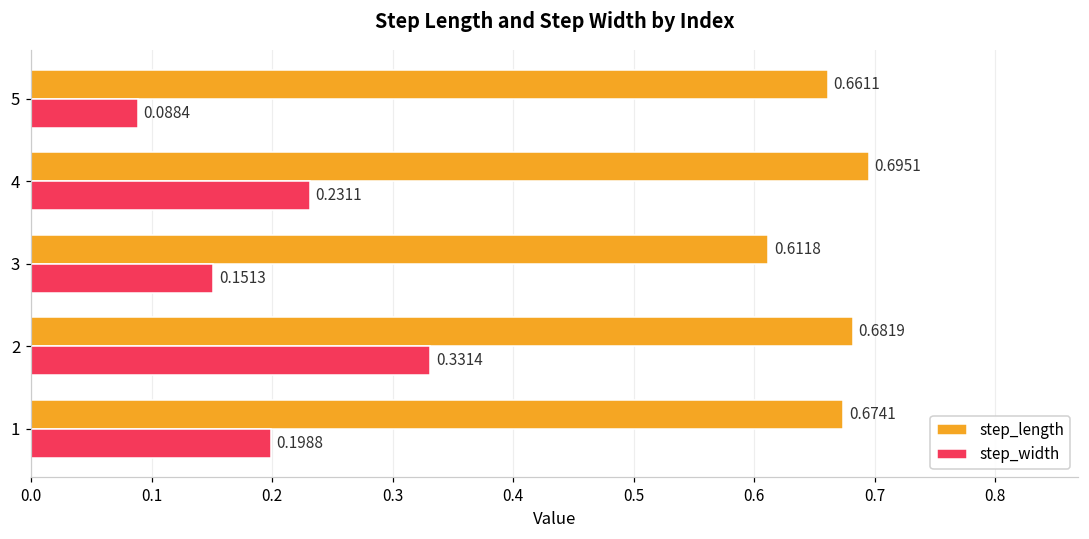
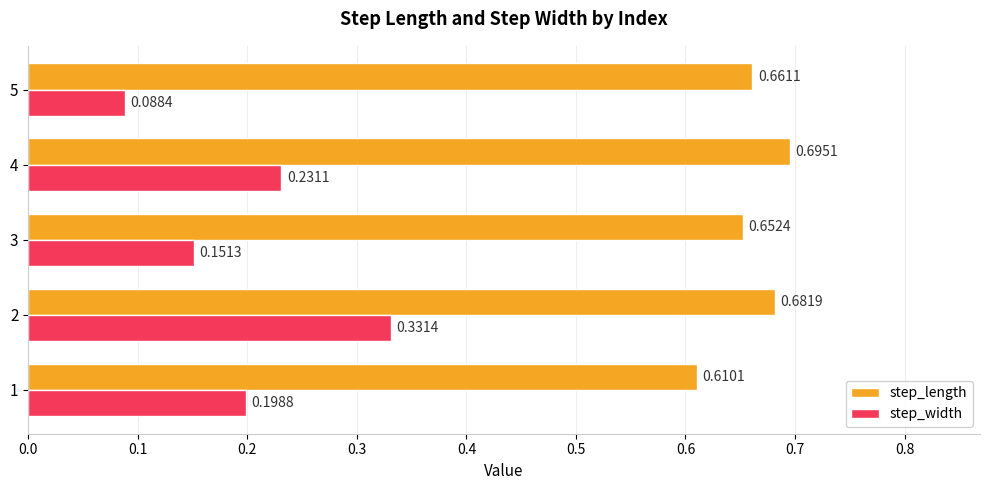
  {
    "step_length": {
      "5": 0.6611,
      "4": 0.6951,
-     "3": 0.6118,
+     "3": 0.6524,
      "2": 0.6819,
-     "1": 0.6741
+     "1": 0.6101
    },
    "step_width": {
      "5": 0.0884,
      "4": 0.2311,
      "3": 0.1513,
      "2": 0.3314,
      "1": 0.1988
    }
  }
